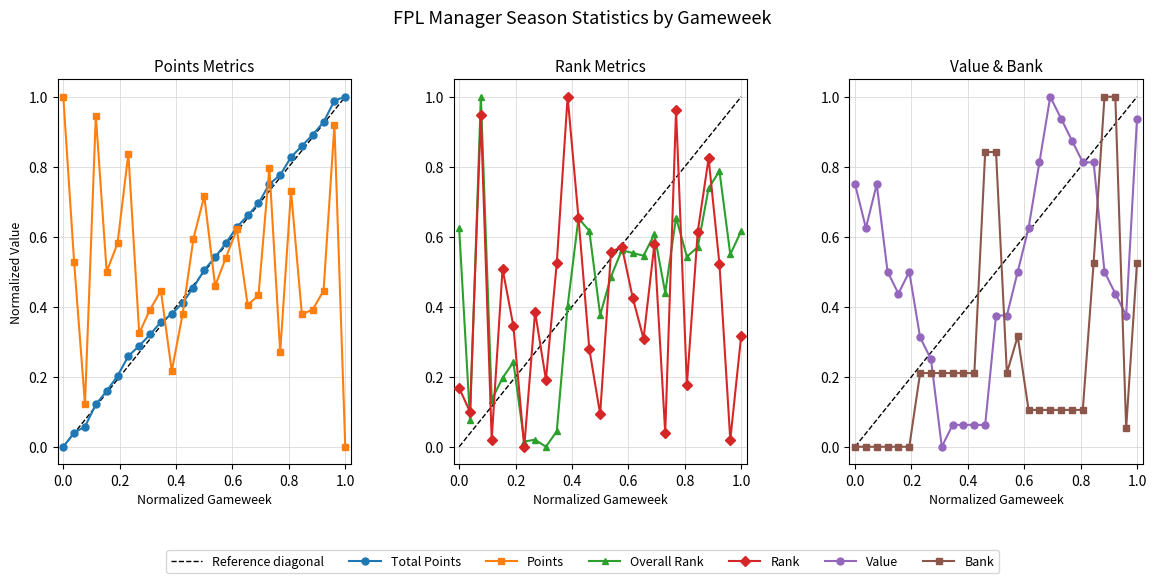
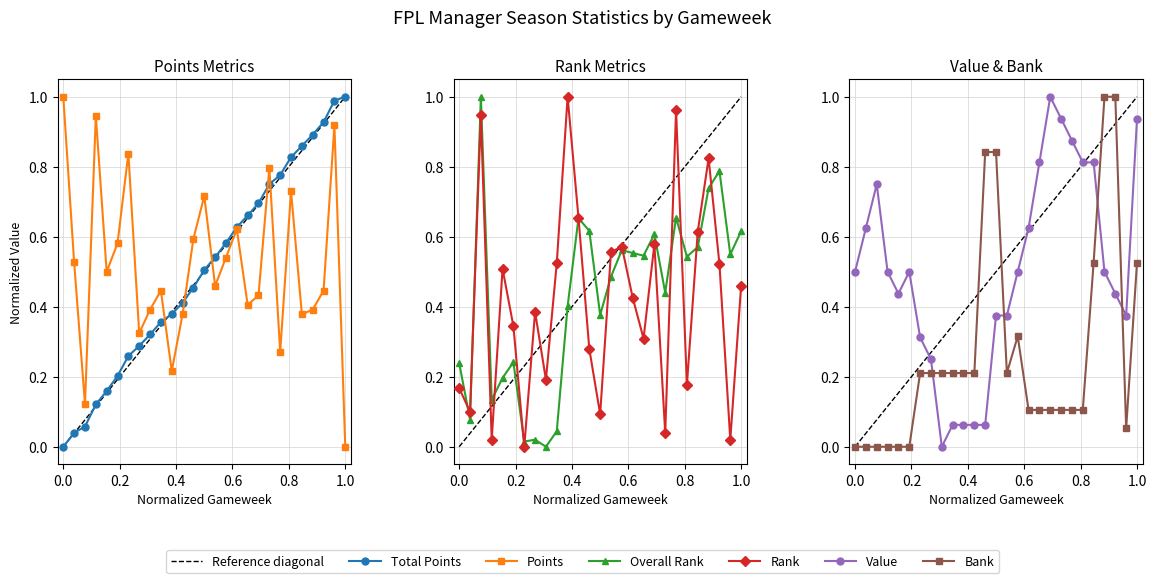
  {
    "Points Metrics": {
      "Points": {
        "0.0": 1.00,
        "1.0": 0.00
      }
    },
    "Rank Metrics": {
      "Reference diagonal": {
        "0.0": 0.00,
        "1.0": 1.00
      },
      "Overall Rank": {
-       "0.0": 0.62,
+       "0.0": 0.24,
        "1.0": 0.62
      },
      "Rank": {
        "0.0": 0.17,
-       "1.0": 0.32
+       "1.0": 0.46
      }
    },
    "Value & Bank": {
      "Reference diagonal": {
        "1.0": 1.00
      },
      "Value": {
-       "0.0": 0.75,
+       "0.0": 0.50,
        "1.0": 0.94
      },
      "Bank": {
        "1.0": 0.53
      }
    }
  }
